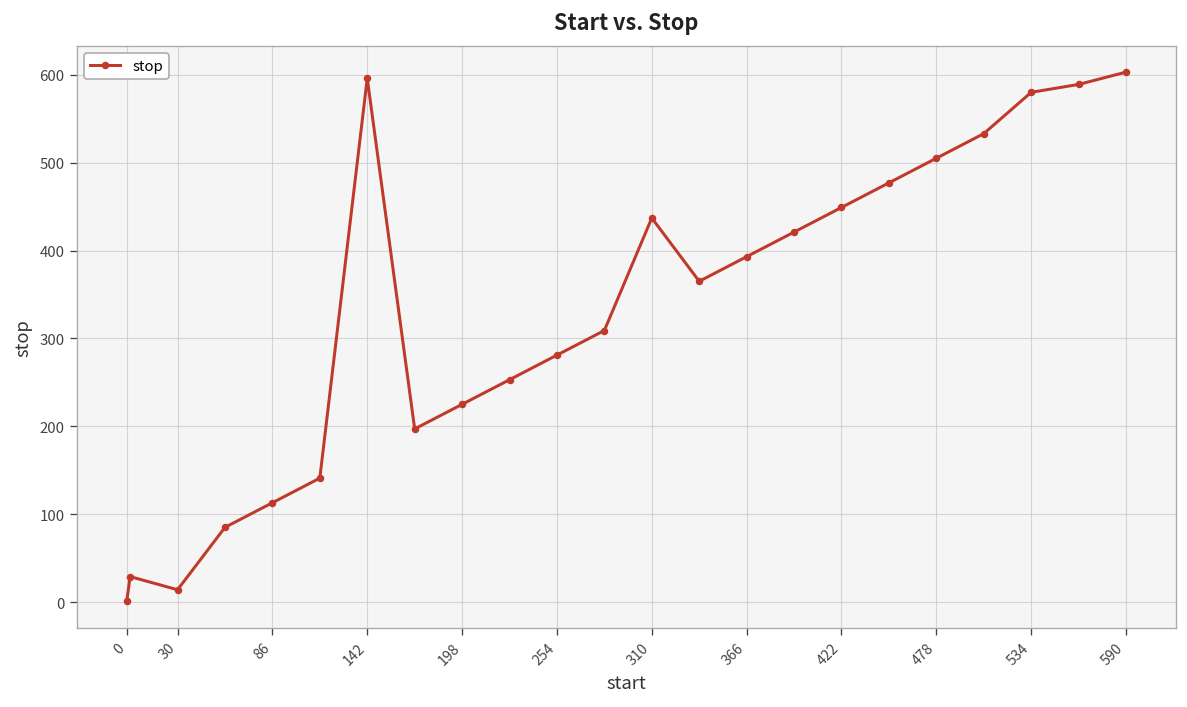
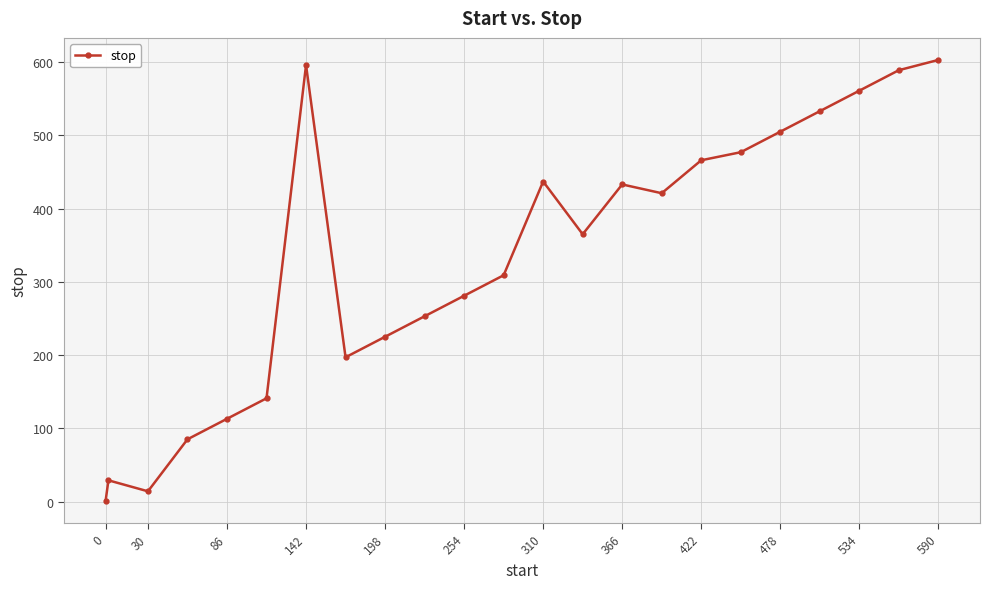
  {
    "0": 0,
    "30": 10,
    "86": 110,
    "142": 600,
    "198": 230,
    "254": 280,
    "310": 440,
-   "366": 390,
-   "422": 450,
+   "366": 430,
+   "422": 470,
    "478": 510,
-   "534": 580,
+   "534": 560,
    "590": 600
  }
